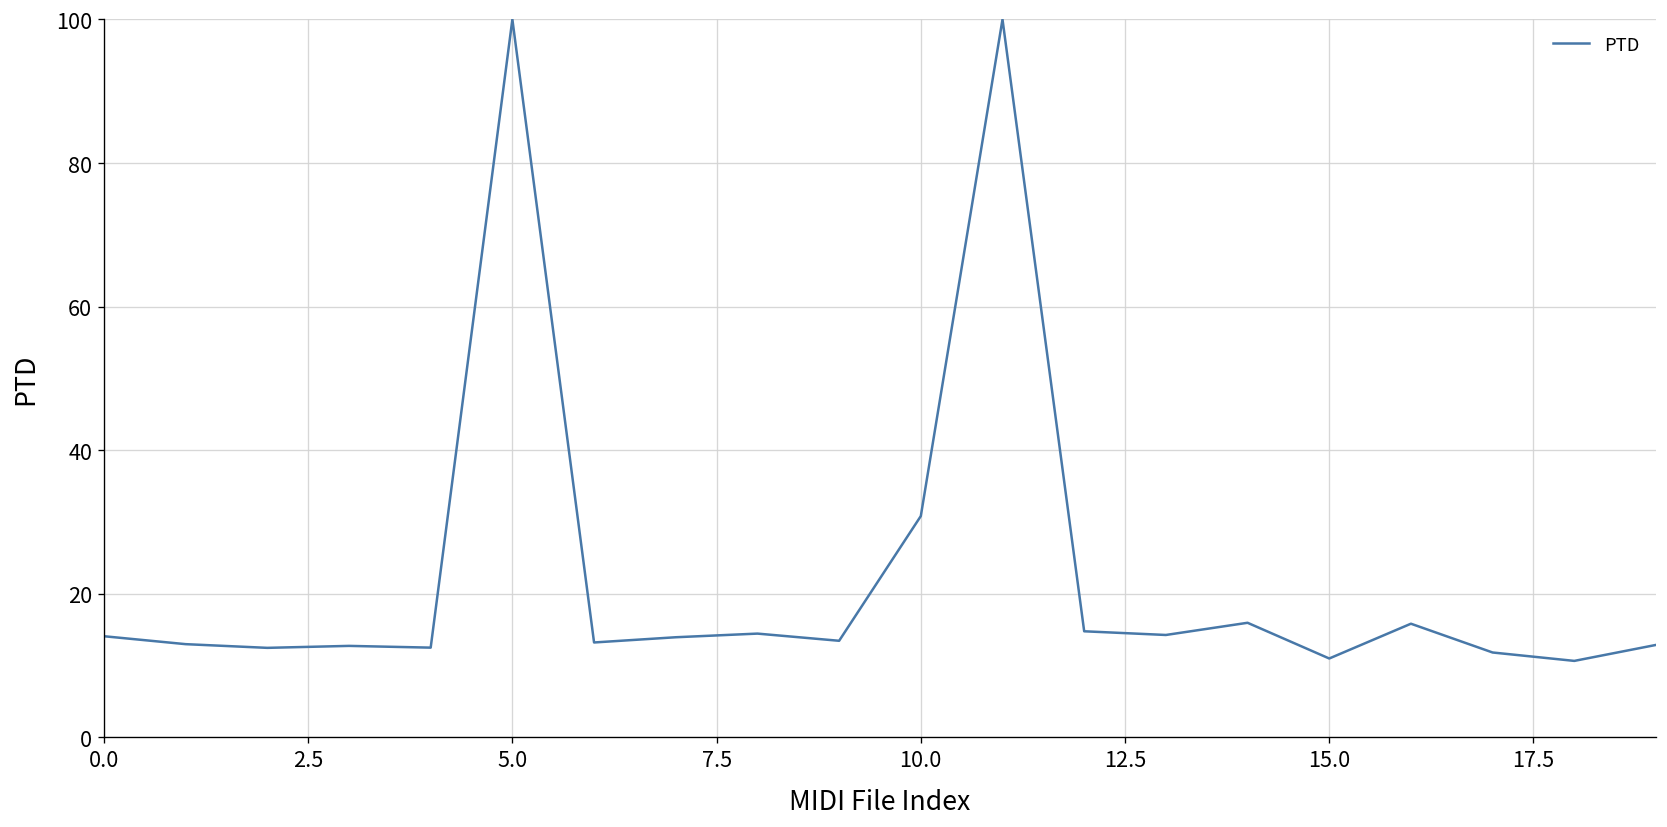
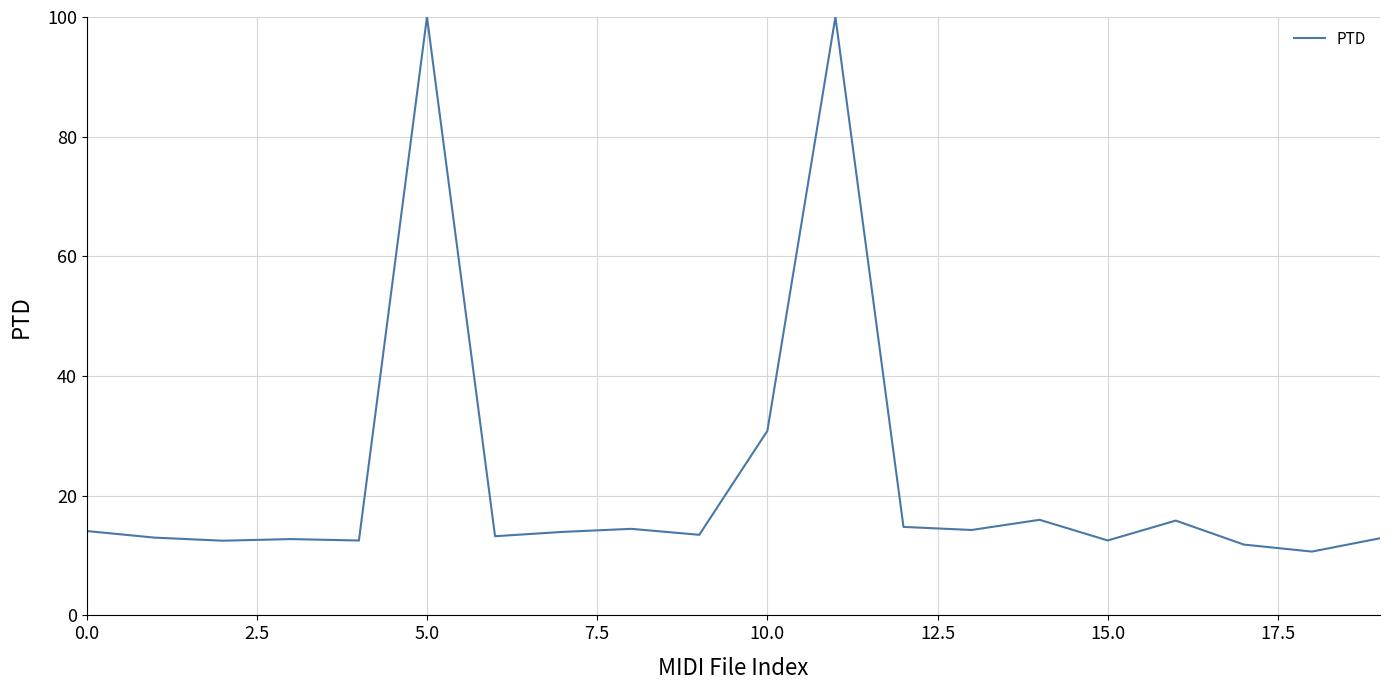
  {
    "0.0": 14,
    "5.0": 100,
    "10.0": 31,
-   "15.0": 11
+   "15.0": 13
  }
